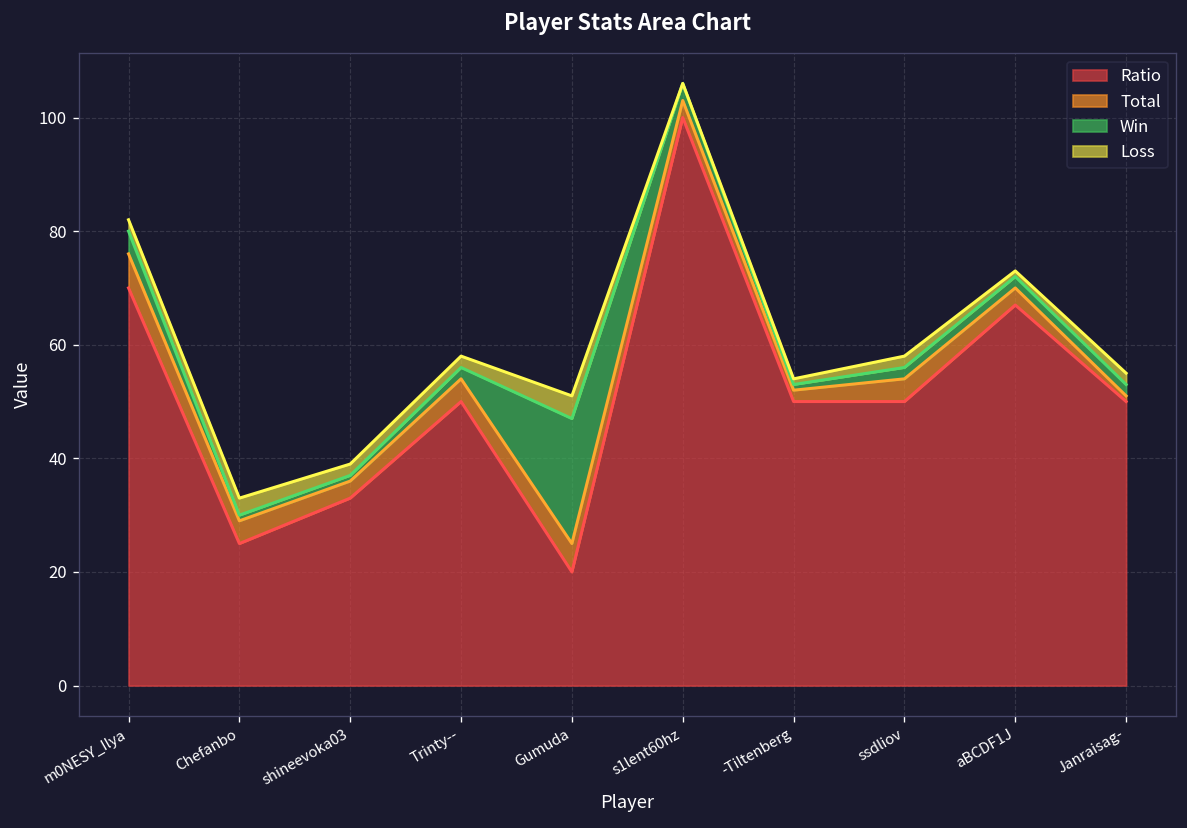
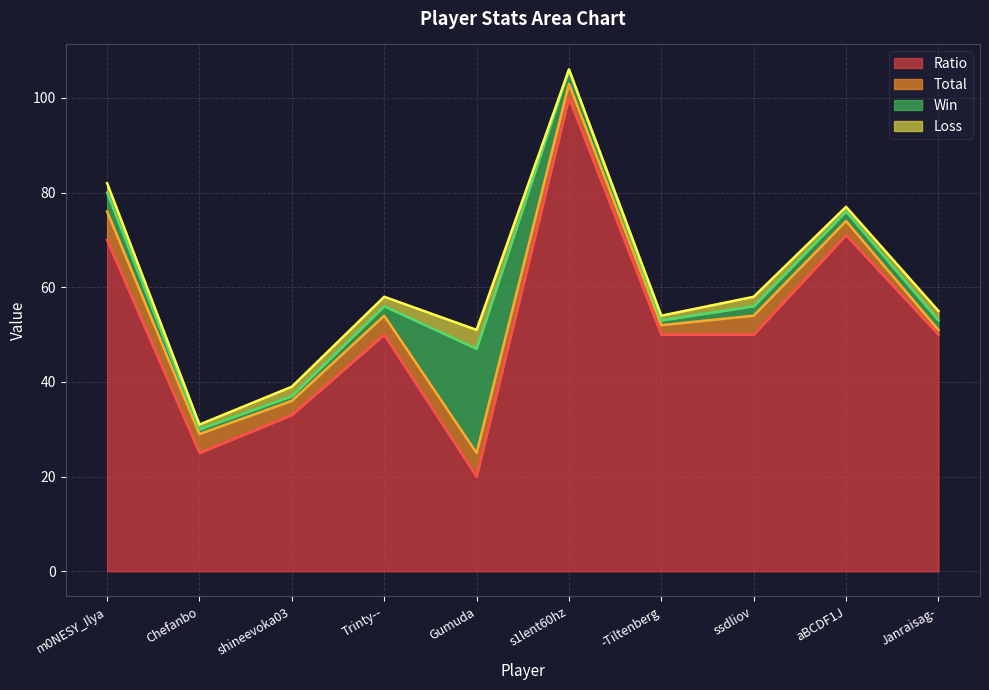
  {
    "Ratio": {
      "m0NESY_Ilya": 70,
      "Chefanbo": 25,
      "shineevoka03": 33,
      "Trinty--": 50,
      "Gumuda": 20,
      "s1lent60hz": 100,
      "-Tiltenberg": 50,
      "ssdliov": 50,
-     "aBCDF1J": 67,
+     "aBCDF1J": 71,
      "Janraisag-": 50
    },
    "Total": {
      "m0NESY_Ilya": 6,
      "Chefanbo": 4,
      "shineevoka03": 3,
      "Trinty--": 4,
      "Gumuda": 5,
      "s1lent60hz": 3,
      "-Tiltenberg": 2,
      "ssdliov": 4,
      "aBCDF1J": 3,
      "Janraisag-": 1
    },
    "Win": {
      "m0NESY_Ilya": 4,
      "Chefanbo": 1,
      "shineevoka03": 1,
      "Trinty--": 2,
      "Gumuda": 22,
      "-Tiltenberg": 1,
      "ssdliov": 2,
      "aBCDF1J": 2,
      "Janraisag-": 2
    },
    "Loss": {
      "m0NESY_Ilya": 2,
-     "Chefanbo": 3,
+     "Chefanbo": 1,
      "shineevoka03": 2,
      "Trinty--": 2,
      "Gumuda": 4,
      "-Tiltenberg": 1,
      "ssdliov": 2,
      "aBCDF1J": 1,
      "Janraisag-": 2
    }
  }
